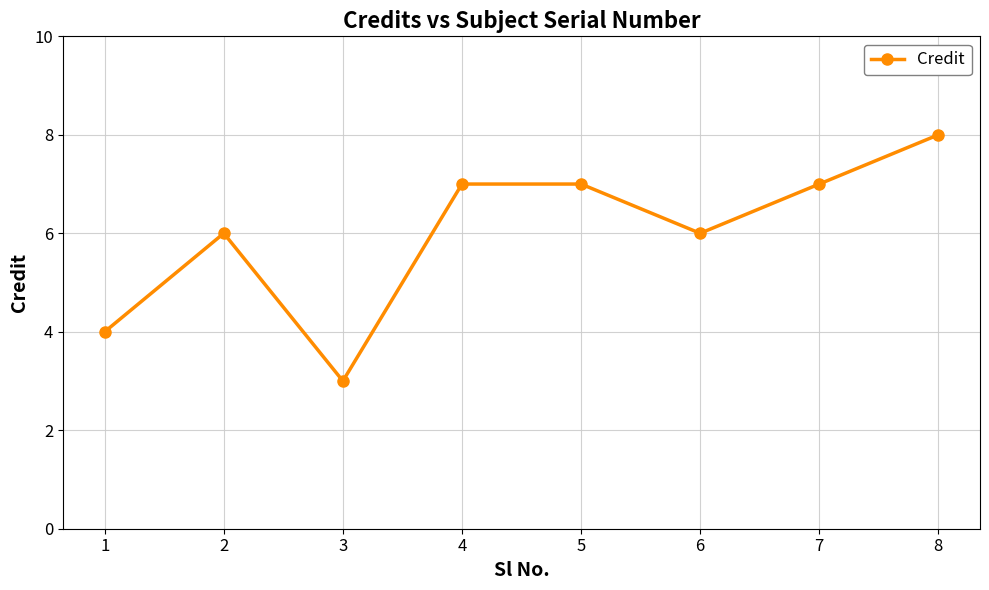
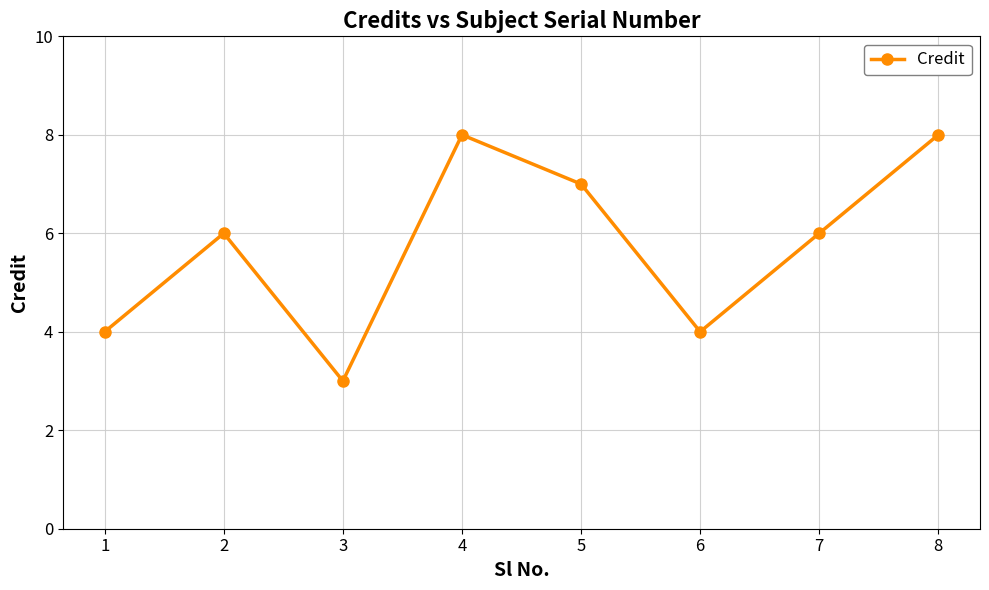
  {
    "1": 4,
    "2": 6,
    "3": 3,
-   "4": 7,
+   "4": 8,
    "5": 7,
-   "6": 6,
-   "7": 7,
+   "6": 4,
+   "7": 6,
    "8": 8
  }
